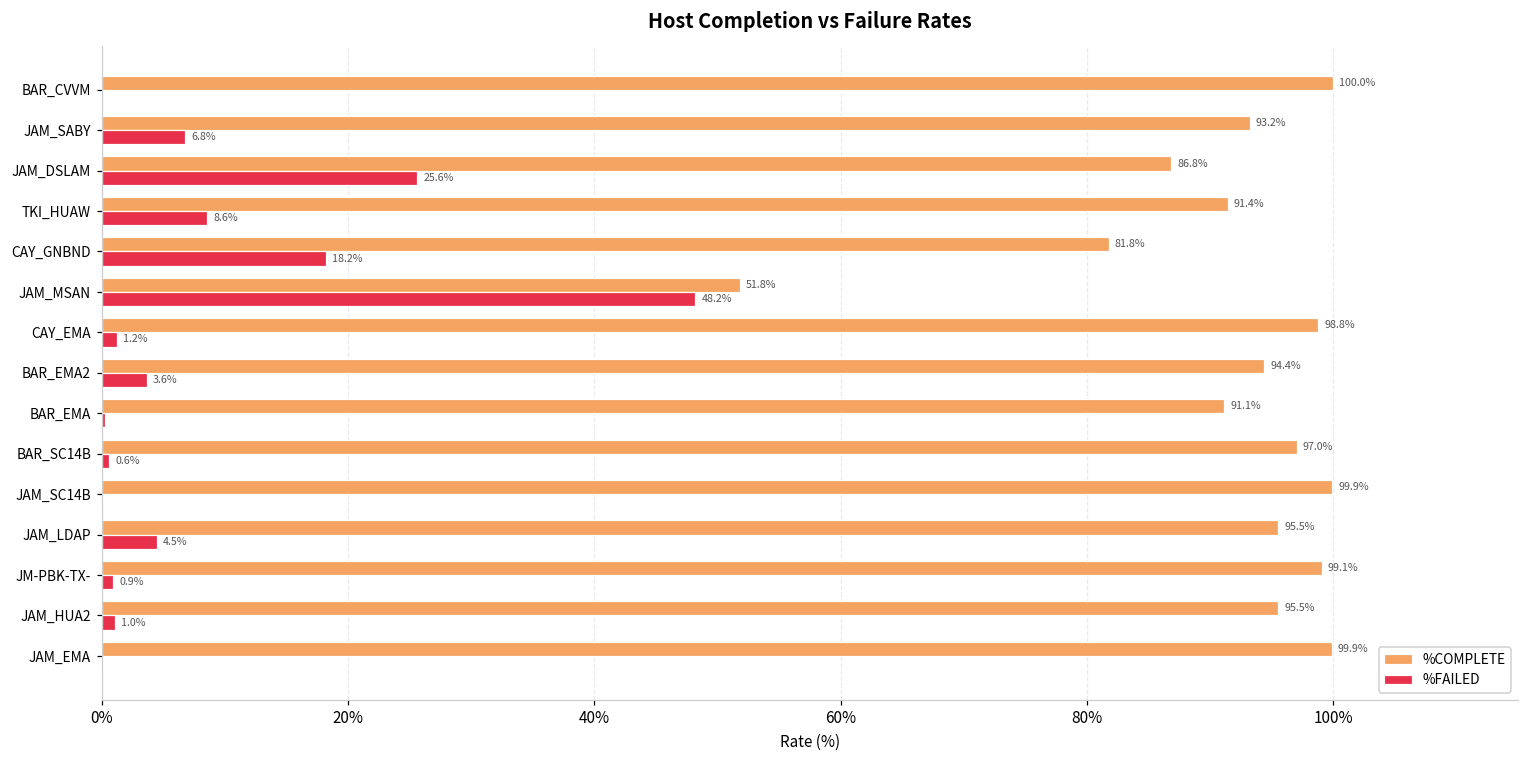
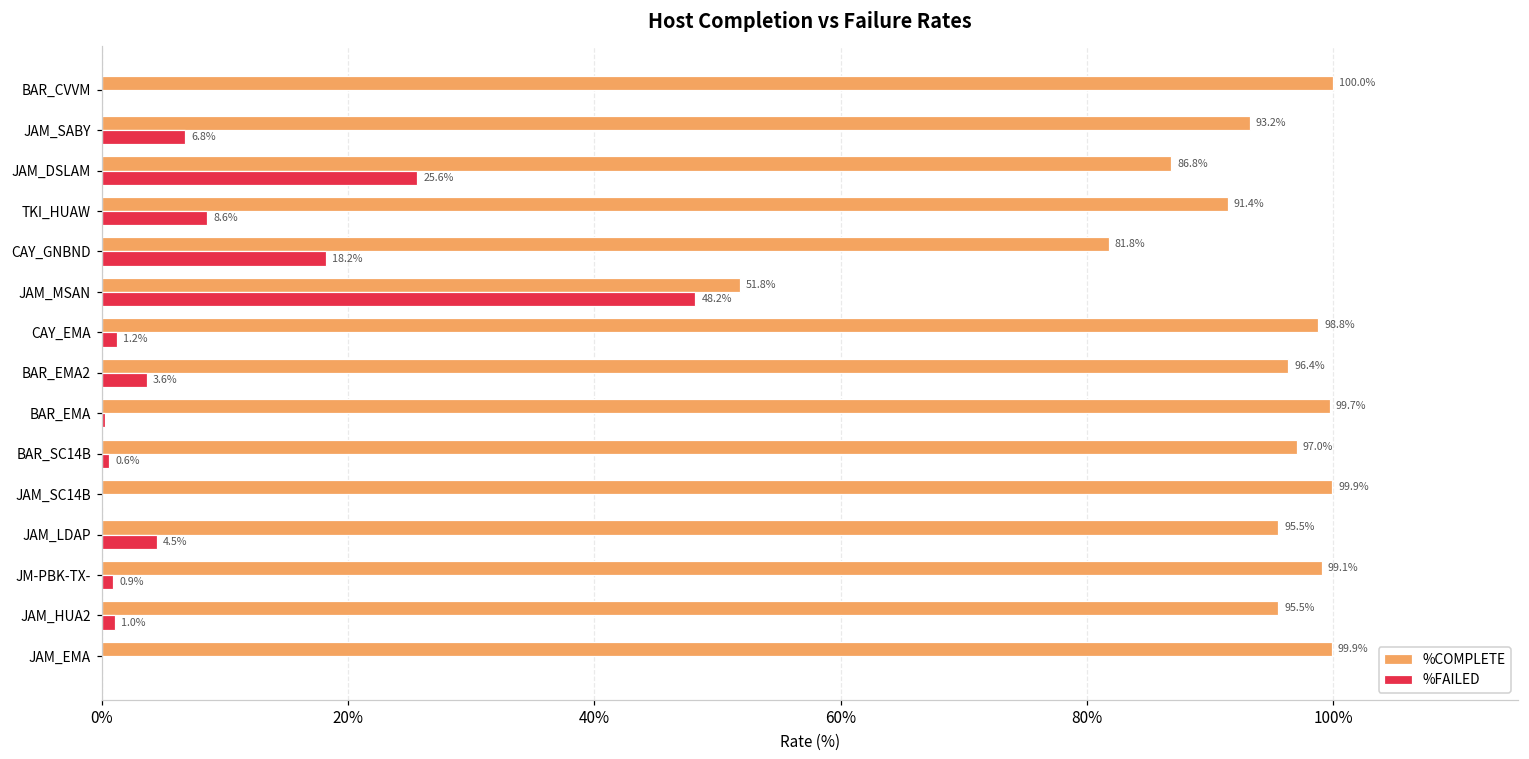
  {
    "%COMPLETE": {
      "BAR_CVVM": "100.0%",
      "JAM_SABY": "93.2%",
      "JAM_DSLAM": "86.8%",
      "TKI_HUAW": "91.4%",
      "CAY_GNBND": "81.8%",
      "JAM_MSAN": "51.8%",
      "CAY_EMA": "98.8%",
-     "BAR_EMA2": "94.4%",
-     "BAR_EMA": "91.1%",
+     "BAR_EMA2": "96.4%",
+     "BAR_EMA": "99.7%",
      "BAR_SC14B": "97.0%",
      "JAM_SC14B": "99.9%",
      "JAM_LDAP": "95.5%",
      "JM-PBK-TX-": "99.1%",
      "JAM_HUA2": "95.5%",
      "JAM_EMA": "99.9%"
    },
    "%FAILED": {
      "JAM_SABY": "6.8%",
      "JAM_DSLAM": "25.6%",
      "TKI_HUAW": "8.6%",
      "CAY_GNBND": "18.2%",
      "JAM_MSAN": "48.2%",
      "CAY_EMA": "1.2%",
      "BAR_EMA2": "3.6%",
      "BAR_SC14B": "0.6%",
      "JAM_LDAP": "4.5%",
      "JM-PBK-TX-": "0.9%",
      "JAM_HUA2": "1.0%"
    }
  }
